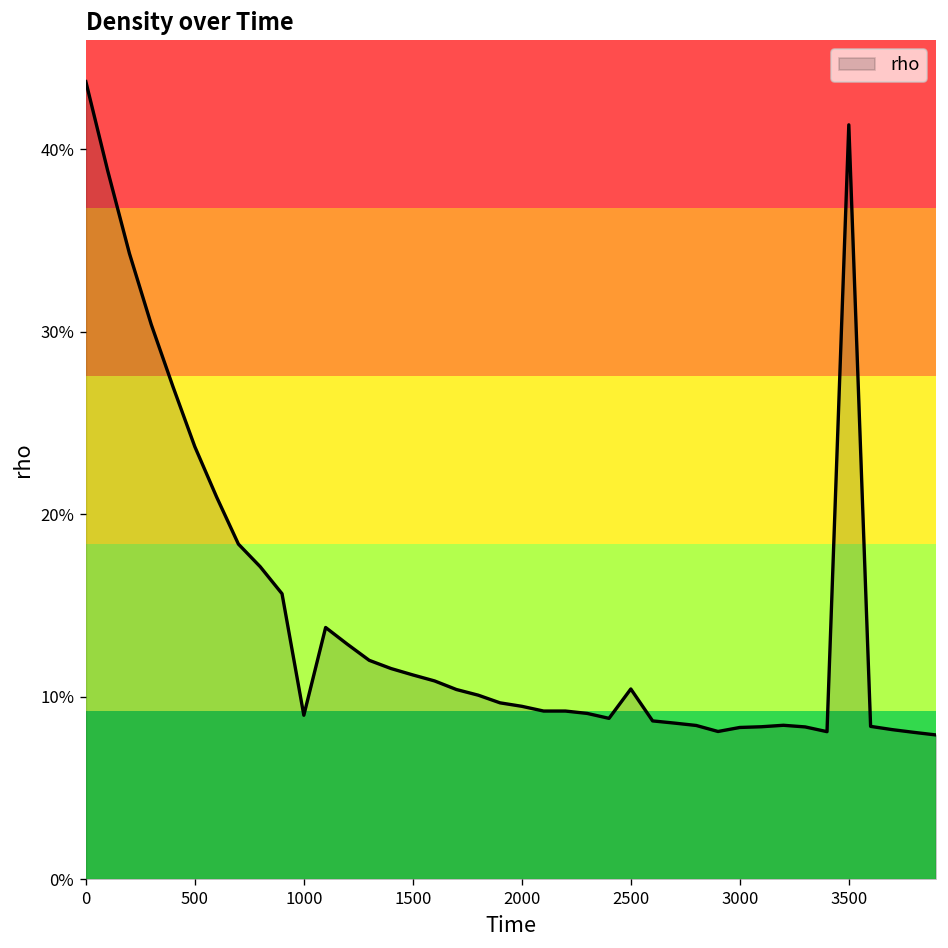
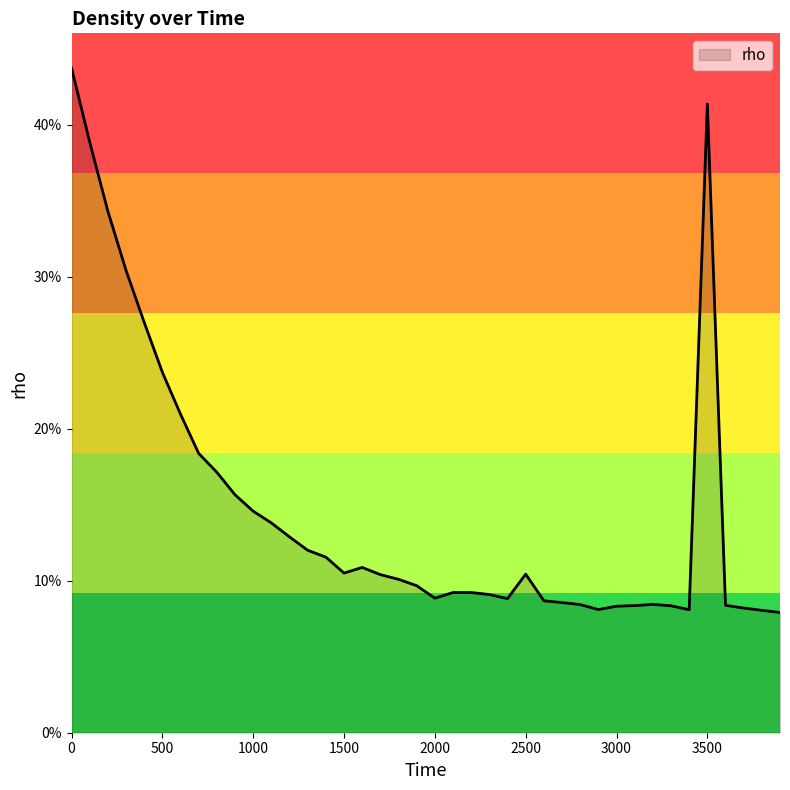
  {
    "0": "43.7%",
    "500": "23.7%",
-   "1000": "9.0%",
-   "1500": "11.2%",
-   "2000": "9.5%",
+   "1000": "14.6%",
+   "1500": "10.5%",
+   "2000": "8.9%",
    "2500": "10.4%",
    "3000": "8.3%",
    "3500": "41.3%"
  }
